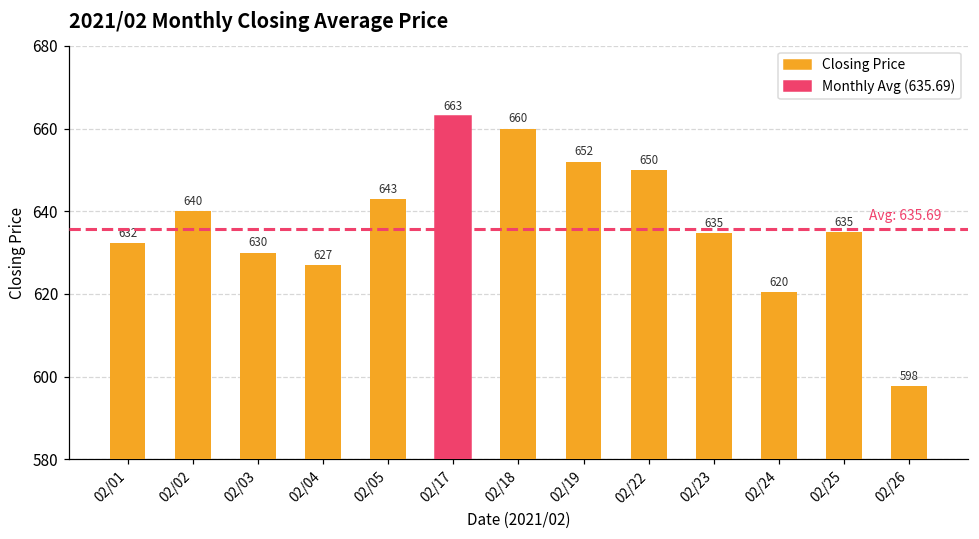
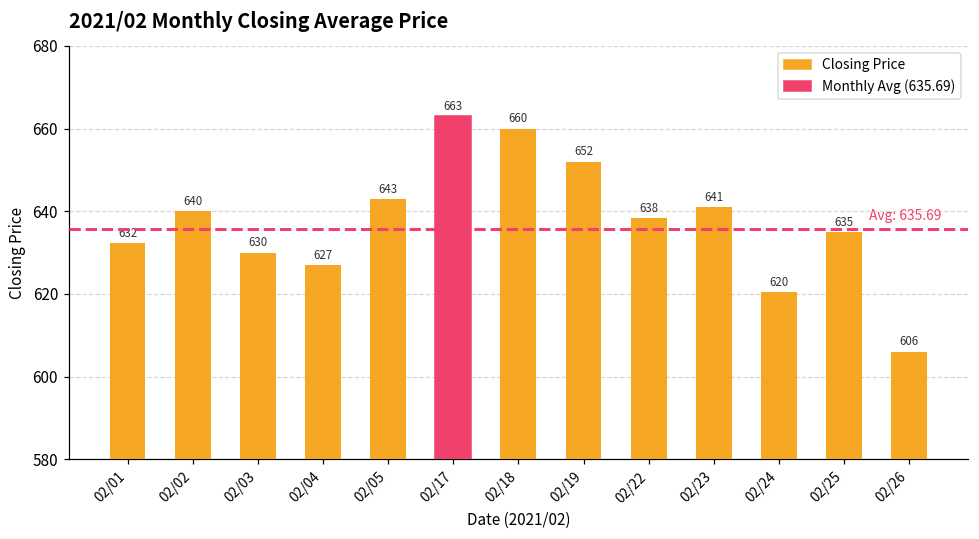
  {
    "02/01": 632,
    "02/02": 640,
    "02/03": 630,
    "02/04": 627,
    "02/05": 643,
    "02/17": 663,
    "02/18": 660,
    "02/19": 652,
-   "02/22": 650,
-   "02/23": 635,
+   "02/22": 638,
+   "02/23": 641,
    "02/24": 620,
    "02/25": 635,
-   "02/26": 598
+   "02/26": 606
  }
